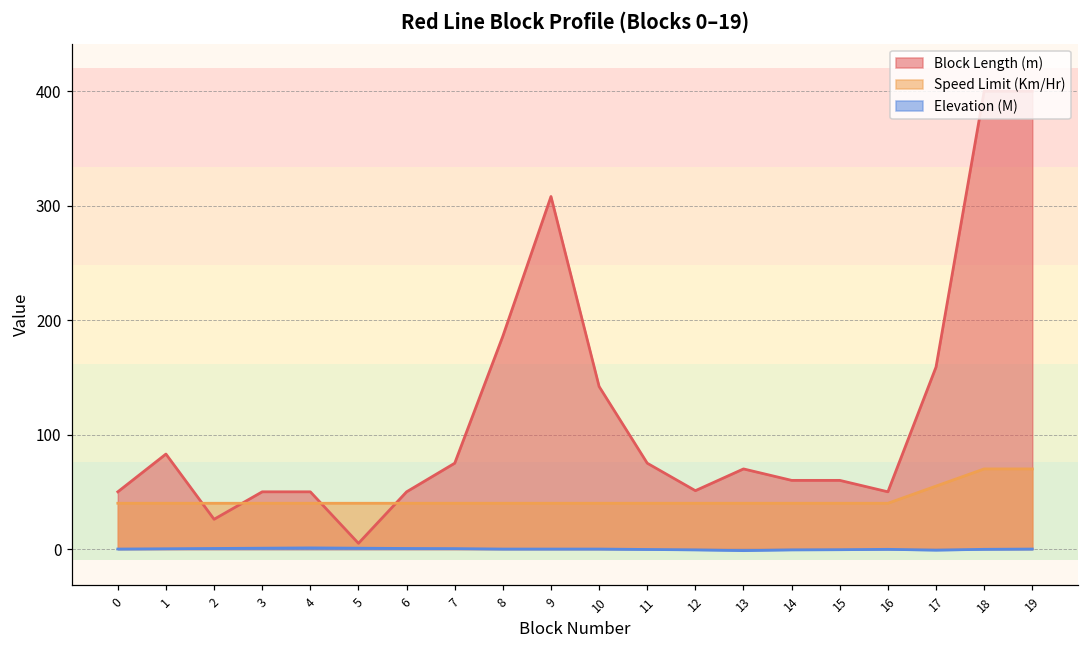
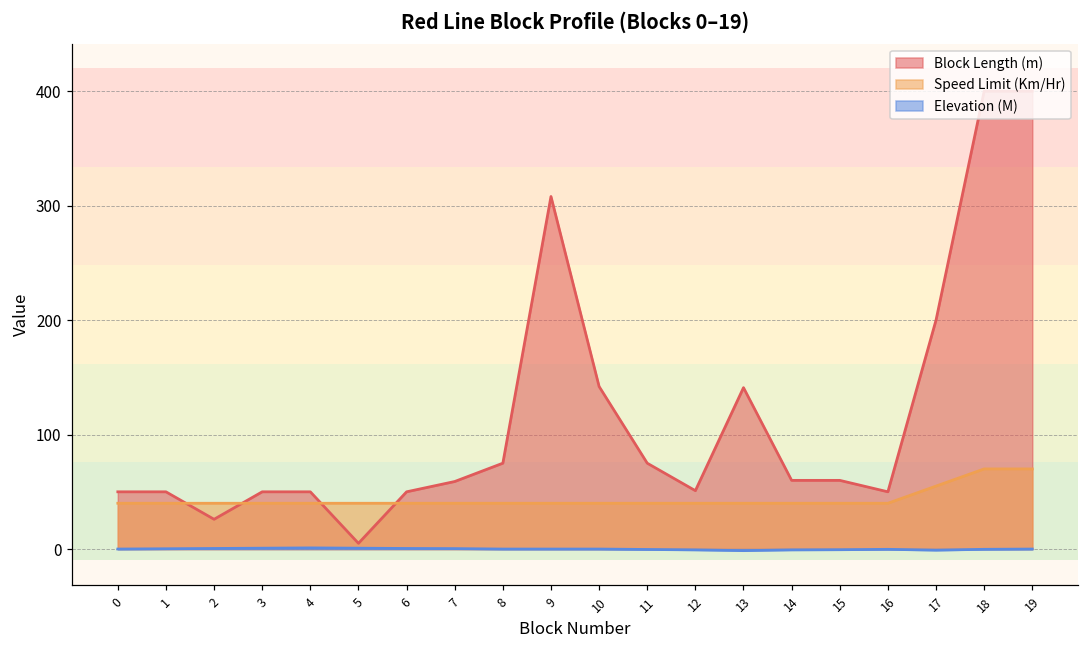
  {
    "Block Length (m)": {
      "0": 50,
-     "1": 83,
+     "1": 50,
      "2": 26,
      "3": 50,
      "4": 50,
      "5": 5,
      "6": 50,
-     "7": 75,
-     "8": 186,
+     "7": 59,
+     "8": 75,
      "9": 308,
      "10": 142,
      "11": 75,
      "12": 51,
-     "13": 70,
+     "13": 141,
      "14": 60,
      "15": 60,
      "16": 50,
-     "17": 159
+     "17": 200
    },
    "Speed Limit (Km/Hr)": {
      "0": 40,
      "1": 40,
      "2": 40,
      "3": 40,
      "4": 40,
      "5": 40,
      "6": 40,
      "7": 40,
      "8": 40,
      "9": 40,
      "10": 40,
      "11": 40,
      "12": 40,
      "13": 40,
      "14": 40,
      "15": 40,
      "16": 40,
      "17": 55,
      "18": 70,
      "19": 70
    }
  }
